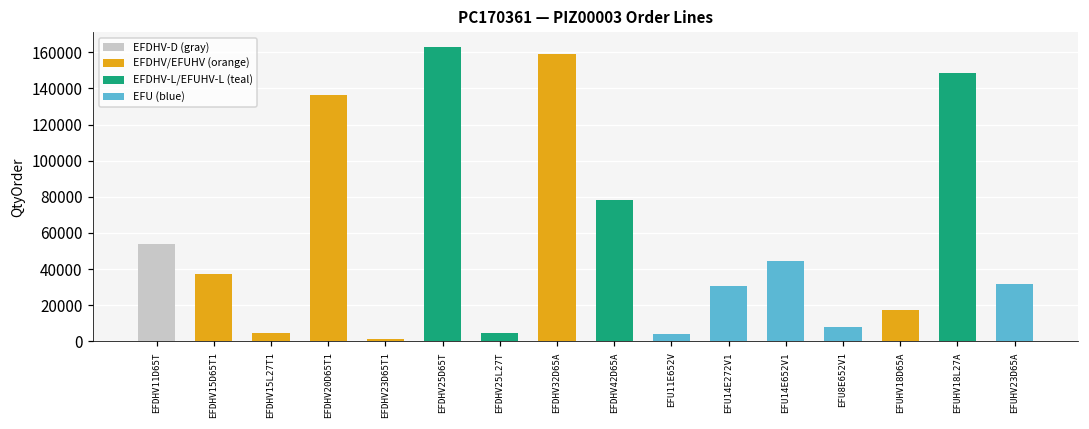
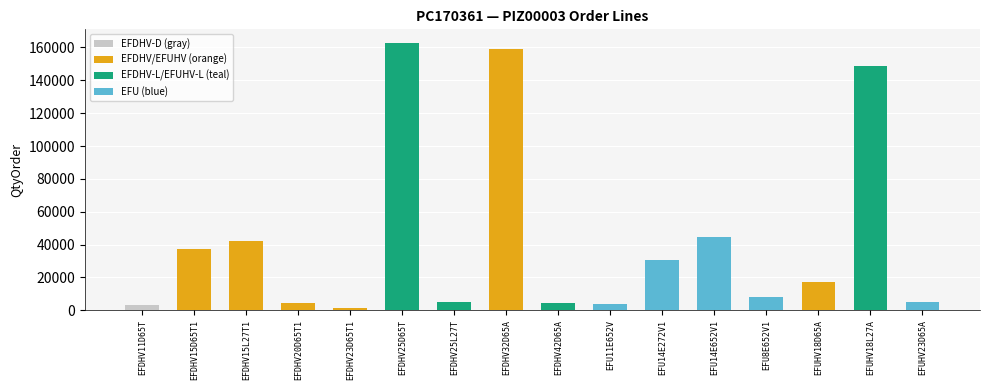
  {
-   "EFDHV11D65T": 54000,
+   "EFDHV11D65T": 3000,
    "EFDHV15D65T1": 37000,
-   "EFDHV15L27T1": 5000,
-   "EFDHV20D65T1": 136000,
+   "EFDHV15L27T1": 42000,
+   "EFDHV20D65T1": 4000,
    "EFDHV25D65T": 163000,
    "EFDHV25L27T": 5000,
    "EFDHV32D65A": 159000,
-   "EFDHV42D65A": 78000,
+   "EFDHV42D65A": 4000,
    "EFU11E652V": 4000,
    "EFU14E272V1": 31000,
    "EFU14E652V1": 45000,
    "EFU8E652V1": 8000,
    "EFUHV18D65A": 17000,
    "EFUHV18L27A": 149000,
-   "EFUHV23D65A": 32000
+   "EFUHV23D65A": 5000
  }
